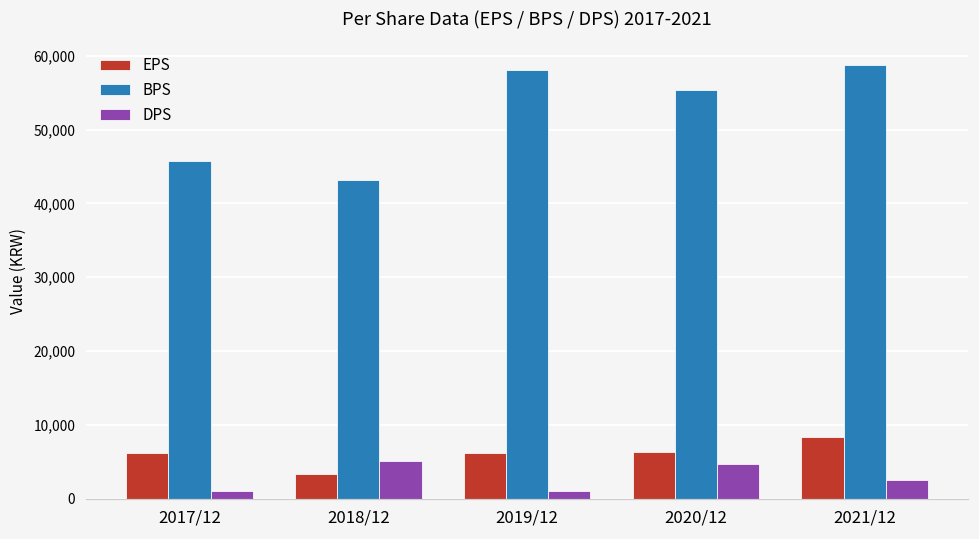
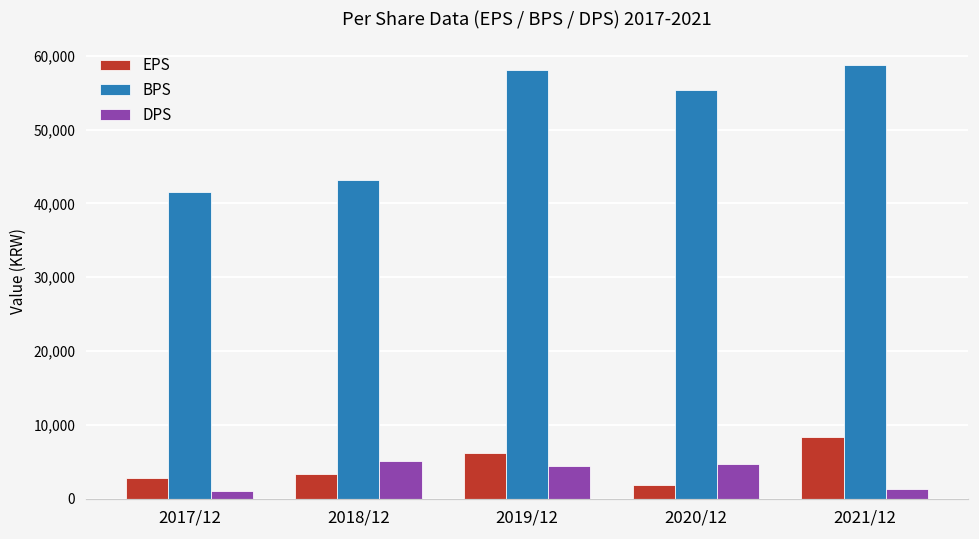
  {
    "EPS": {
-     "2017/12": "6,000",
+     "2017/12": "3,000",
      "2018/12": "3,000",
      "2019/12": "6,000",
-     "2020/12": "6,000",
+     "2020/12": "2,000",
      "2021/12": "8,000"
    },
    "BPS": {
-     "2017/12": "46,000",
+     "2017/12": "42,000",
      "2018/12": "43,000",
      "2019/12": "58,000",
      "2020/12": "55,000",
      "2021/12": "59,000"
    },
    "DPS": {
      "2017/12": "1,000",
      "2018/12": "5,000",
-     "2019/12": "1,000",
+     "2019/12": "4,000",
      "2020/12": "5,000",
-     "2021/12": "3,000"
+     "2021/12": "1,000"
    }
  }
